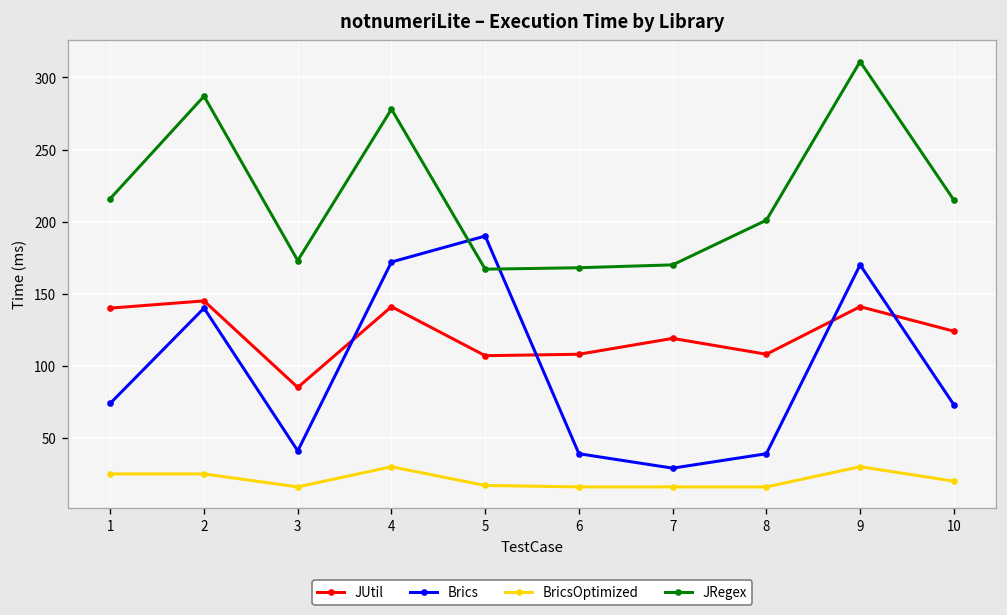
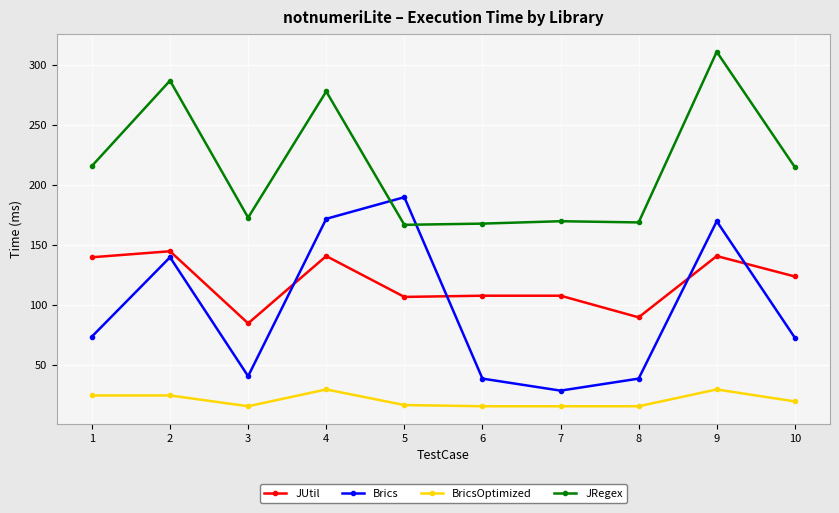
  {
    "JUtil": {
      "1": 140,
      "2": 145,
      "3": 85,
      "4": 141,
      "5": 107,
      "6": 108,
-     "7": 119,
-     "8": 108,
+     "7": 108,
+     "8": 90,
      "9": 141,
      "10": 124
    },
    "Brics": {
      "1": 74,
      "2": 140,
      "3": 41,
      "4": 172,
      "5": 190,
      "6": 39,
      "7": 29,
      "8": 39,
      "9": 170,
      "10": 73
    },
    "BricsOptimized": {
      "1": 25,
      "2": 25,
      "3": 16,
      "4": 30,
      "5": 17,
      "6": 16,
      "7": 16,
      "8": 16,
      "9": 30,
      "10": 20
    },
    "JRegex": {
      "1": 216,
      "2": 287,
      "3": 173,
      "4": 278,
      "5": 167,
      "6": 168,
      "7": 170,
-     "8": 201,
+     "8": 169,
      "9": 311,
      "10": 215
    }
  }
